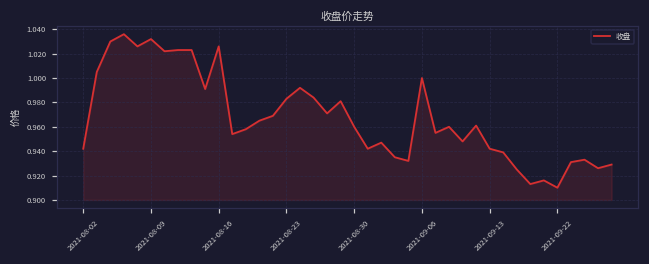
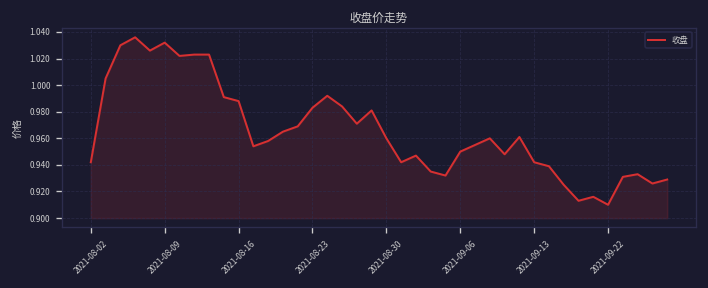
  {
    "2021-08-02": 0.942,
    "2021-08-09": 1.032,
-   "2021-08-16": 1.026,
+   "2021-08-16": 0.988,
    "2021-08-23": 0.983,
    "2021-08-30": 0.960,
-   "2021-09-06": 1.00,
+   "2021-09-06": 0.95,
    "2021-09-13": 0.942,
    "2021-09-22": 0.910
  }
